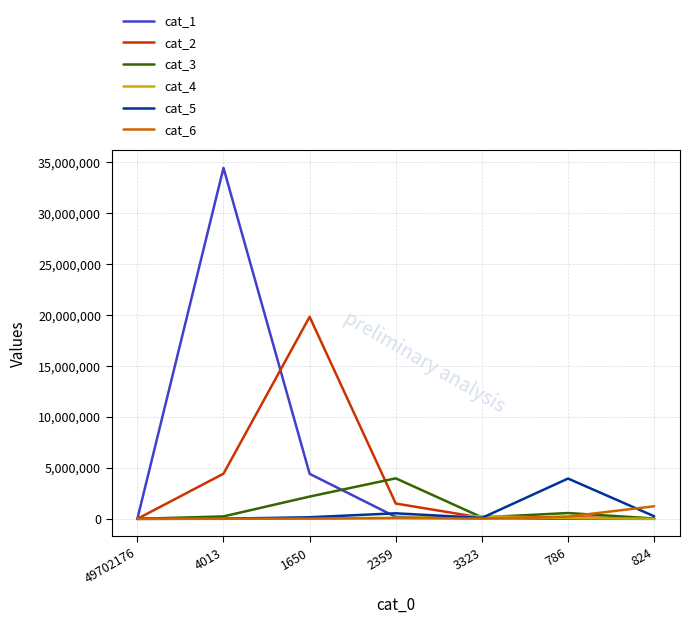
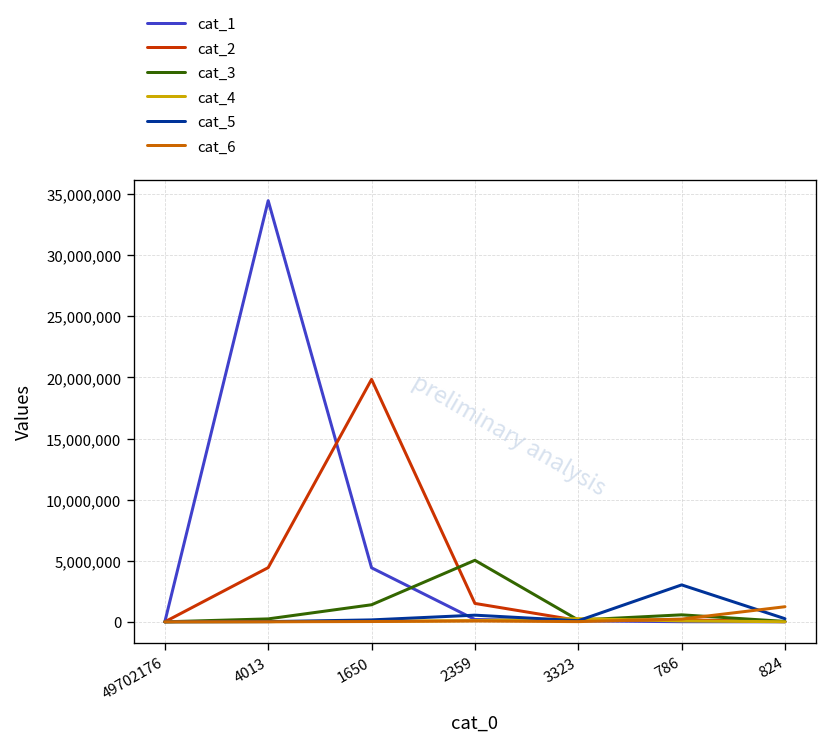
  {
    "cat_1": {
      "4013": "34,500,000",
      "1650": "4,400,000"
    },
    "cat_3": {
-     "1650": "2,200,000",
-     "2359": "4,000,000",
+     "1650": "1,400,000",
+     "2359": "5,000,000",
      "786": "600,000"
    },
    "cat_5": {
      "2359": "500,000",
-     "786": "4,000,000"
+     "786": "3,000,000"
    }
  }
